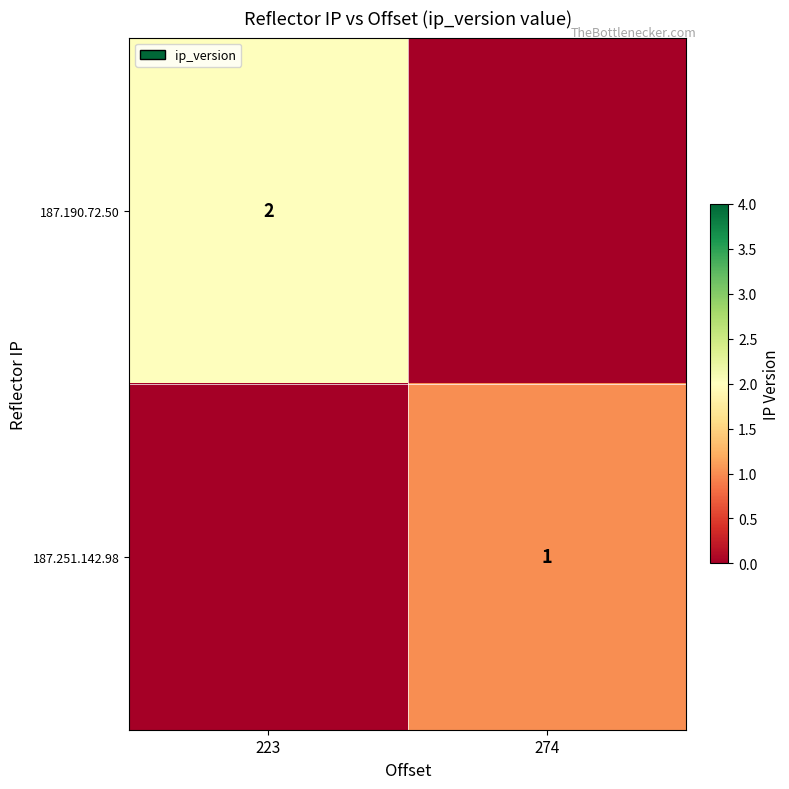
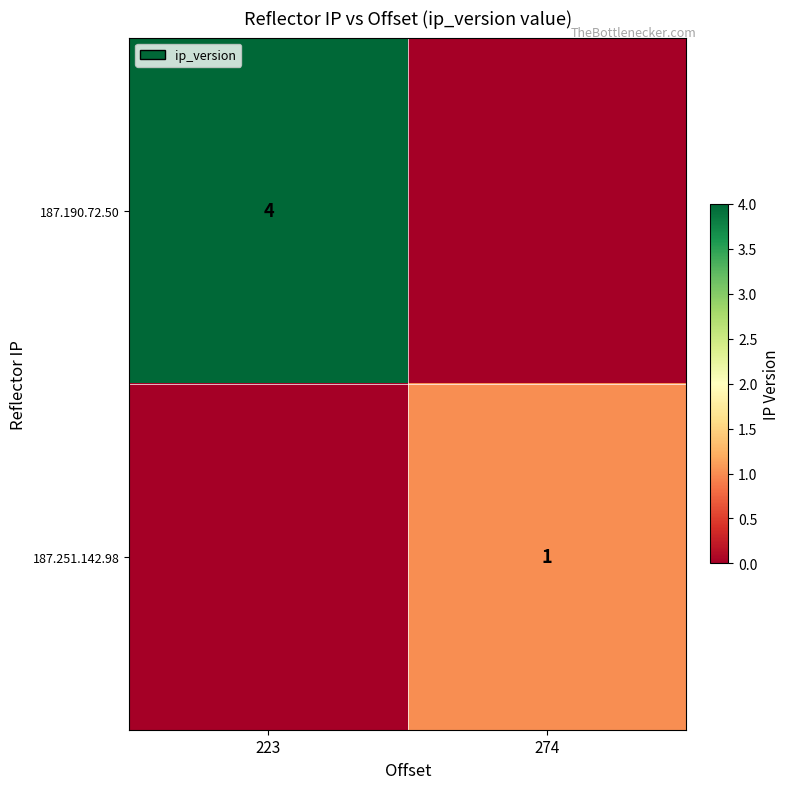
  {
    "187.190.72.50": {
-     "223": 2
+     "223": 4
    },
    "187.251.142.98": {
      "274": 1
    }
  }
